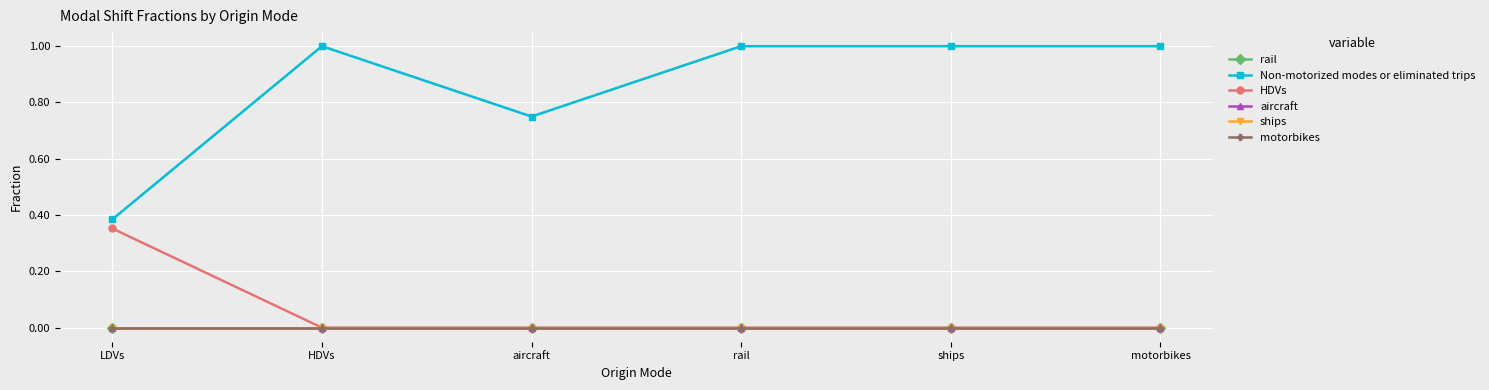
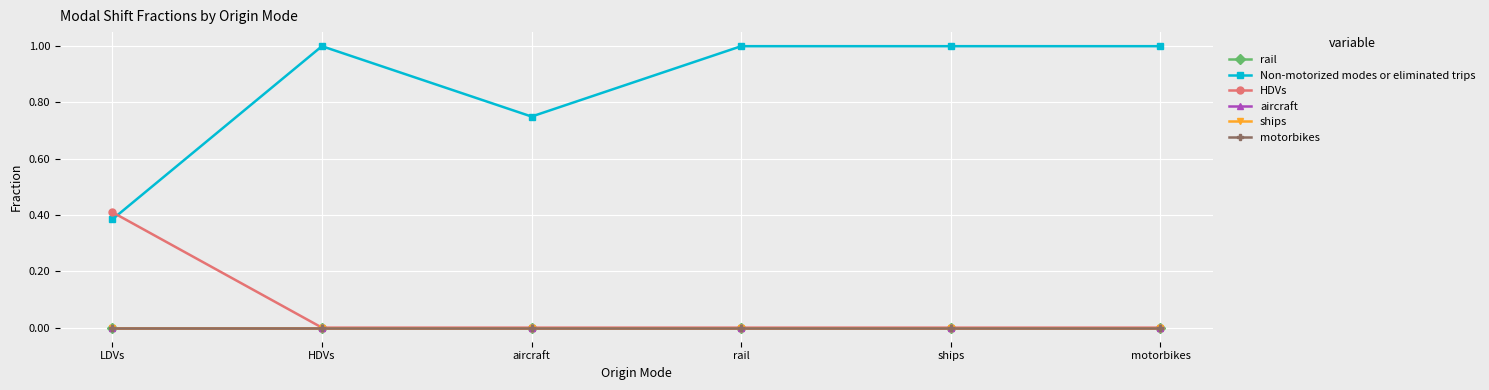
  {
    "motorbikes": {
      "LDVs": 0.00
    },
    "Non-motorized modes or eliminated trips": {
      "LDVs": 0.38,
      "HDVs": 1.00,
      "aircraft": 0.75,
      "rail": 1.00,
      "ships": 1.00,
      "motorbikes": 1.00
    },
    "HDVs": {
-     "LDVs": 0.35
+     "LDVs": 0.41
    }
  }
